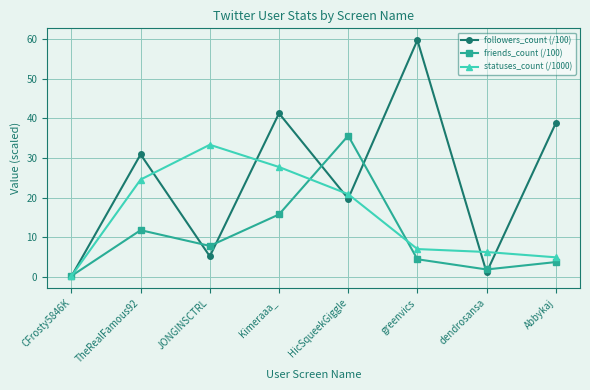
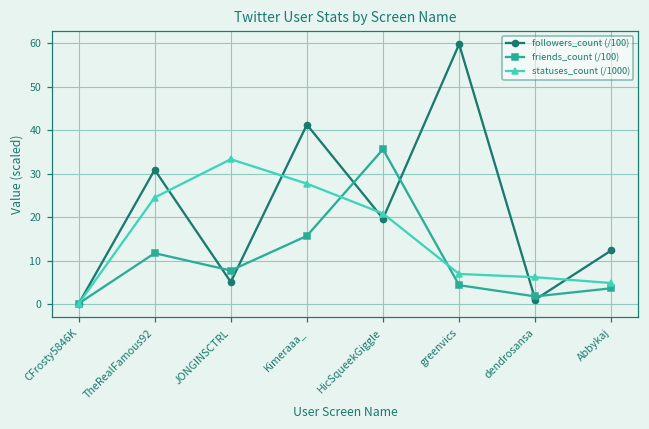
  {
    "followers_count (/100)": {
      "TheRealFamous92": 31,
      "JONGINSCTRL": 5,
      "Kimeraaa_": 41,
      "HicSqueekGiggle": 20,
      "greenvics": 60,
      "dendrosansa": 1,
-     "Abbykaj": 39
+     "Abbykaj": 12
    }
  }
